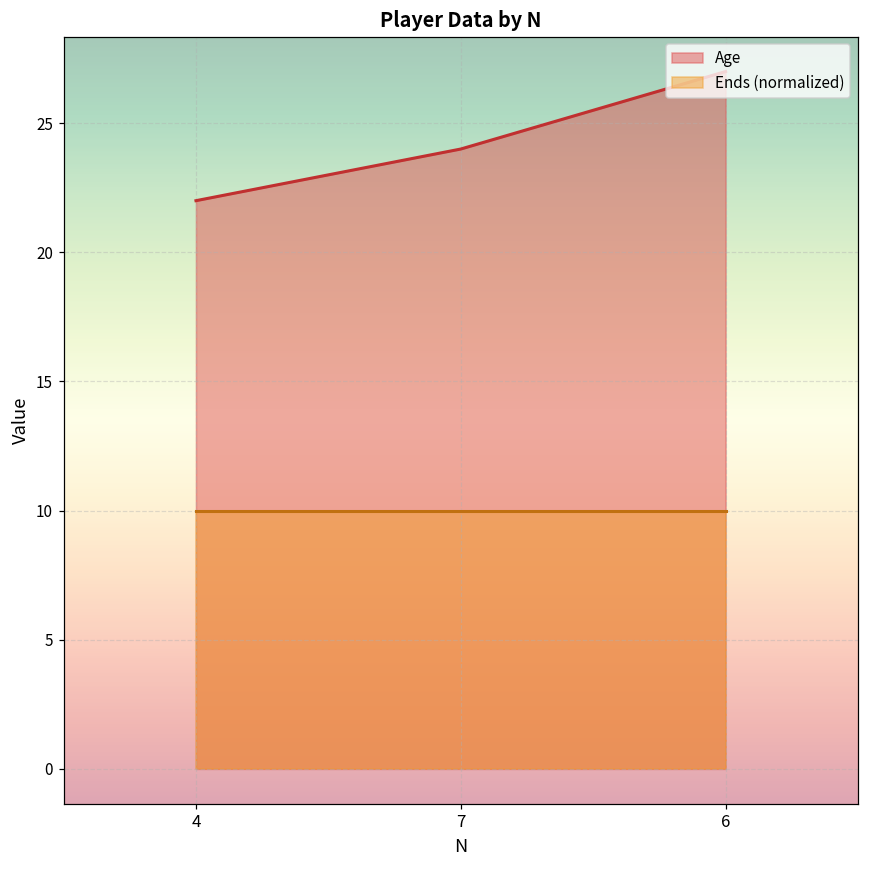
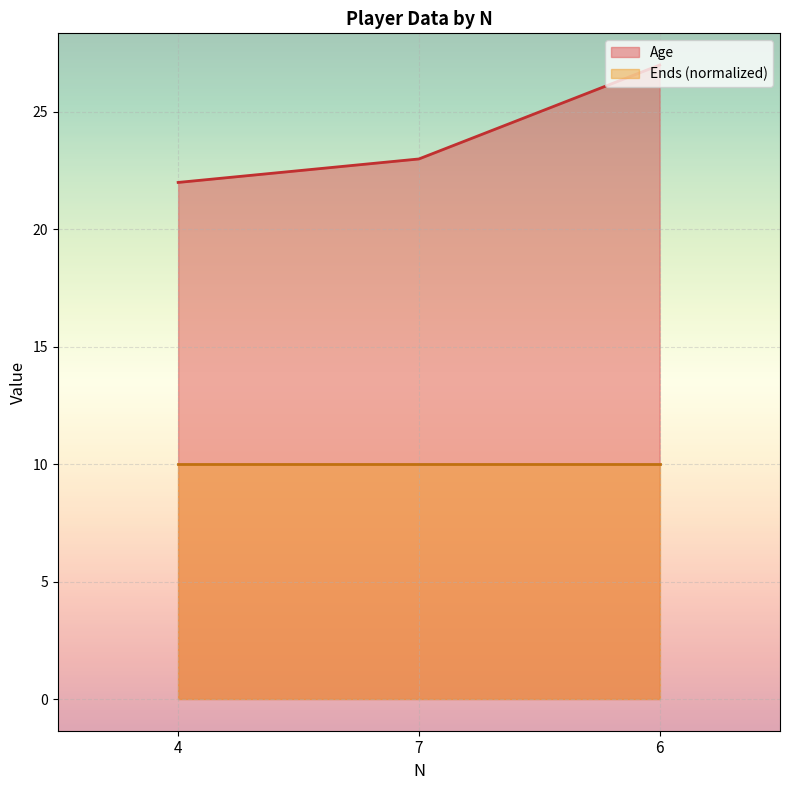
  {
    "Age": {
      "4": 22,
-     "7": 24
+     "7": 23
    },
    "Ends (normalized)": {
      "4": 10,
      "7": 10,
      "6": 10
    }
  }
